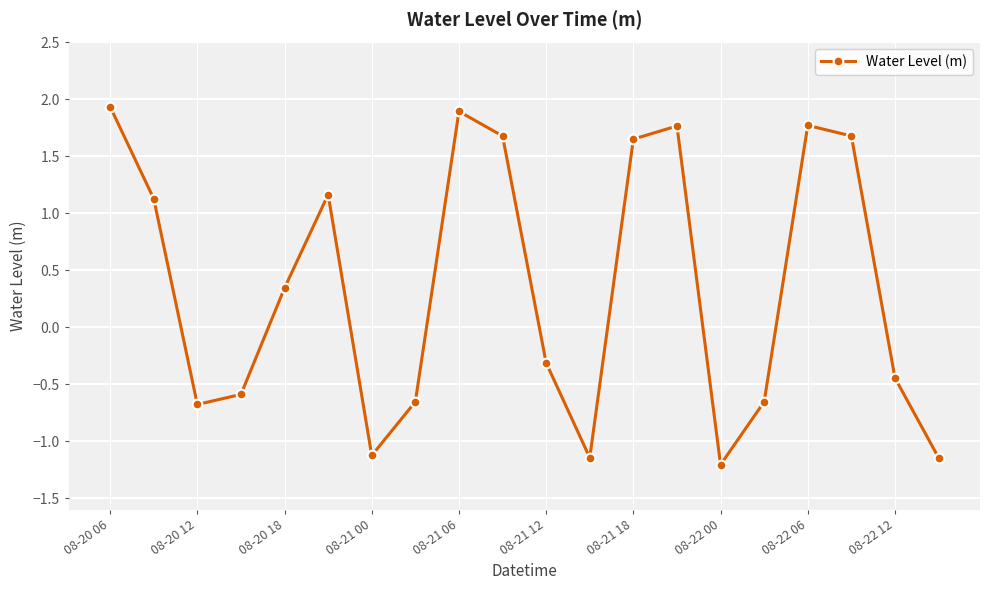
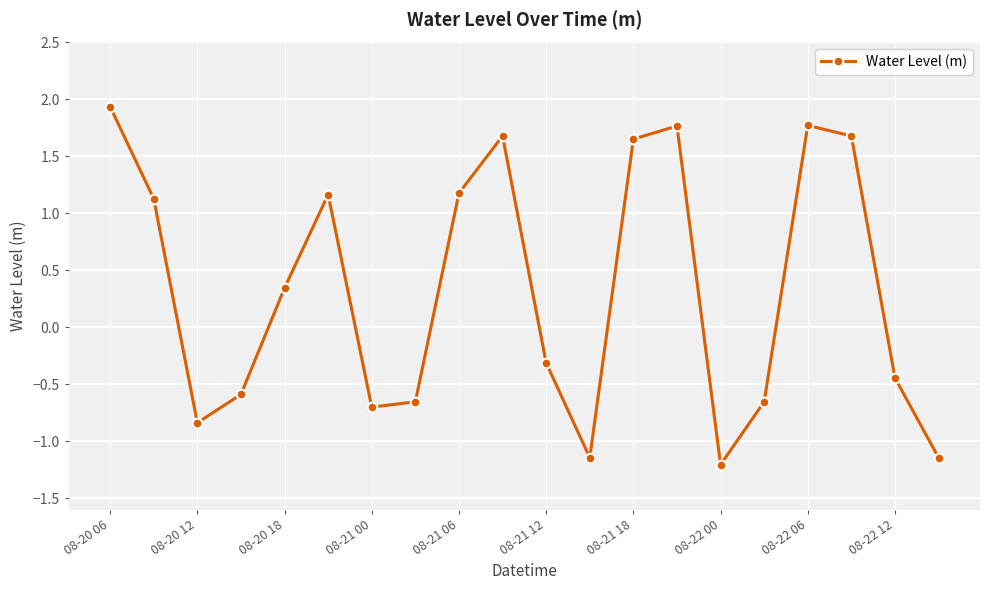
  {
    "08-20 06": 1.94,
-   "08-20 12": -0.68,
+   "08-20 12": -0.84,
    "08-20 18": 0.34,
-   "08-21 00": -1.13,
-   "08-21 06": 1.90,
+   "08-21 00": -0.70,
+   "08-21 06": 1.18,
    "08-21 12": -0.31,
    "08-21 18": 1.65,
    "08-22 00": -1.21,
    "08-22 06": 1.77,
    "08-22 12": -0.44
  }
